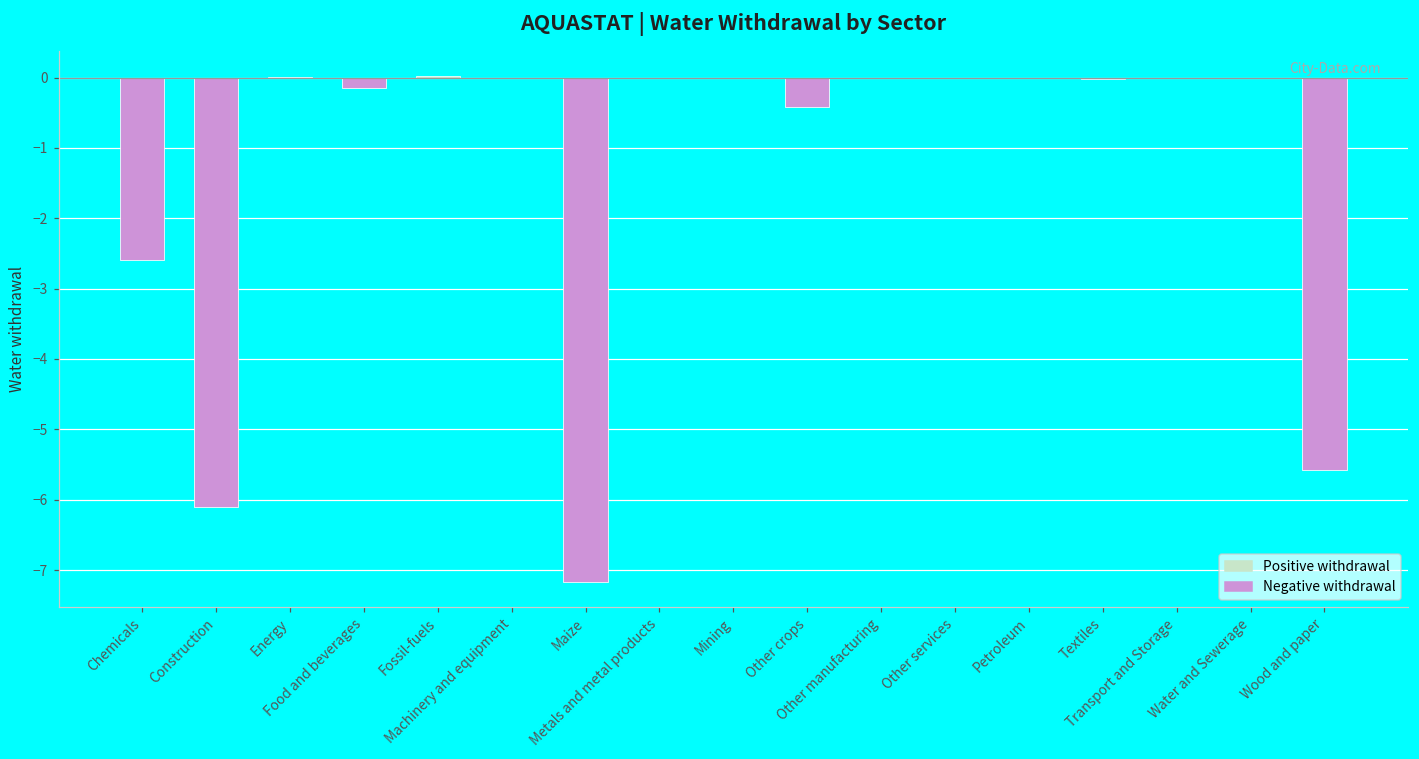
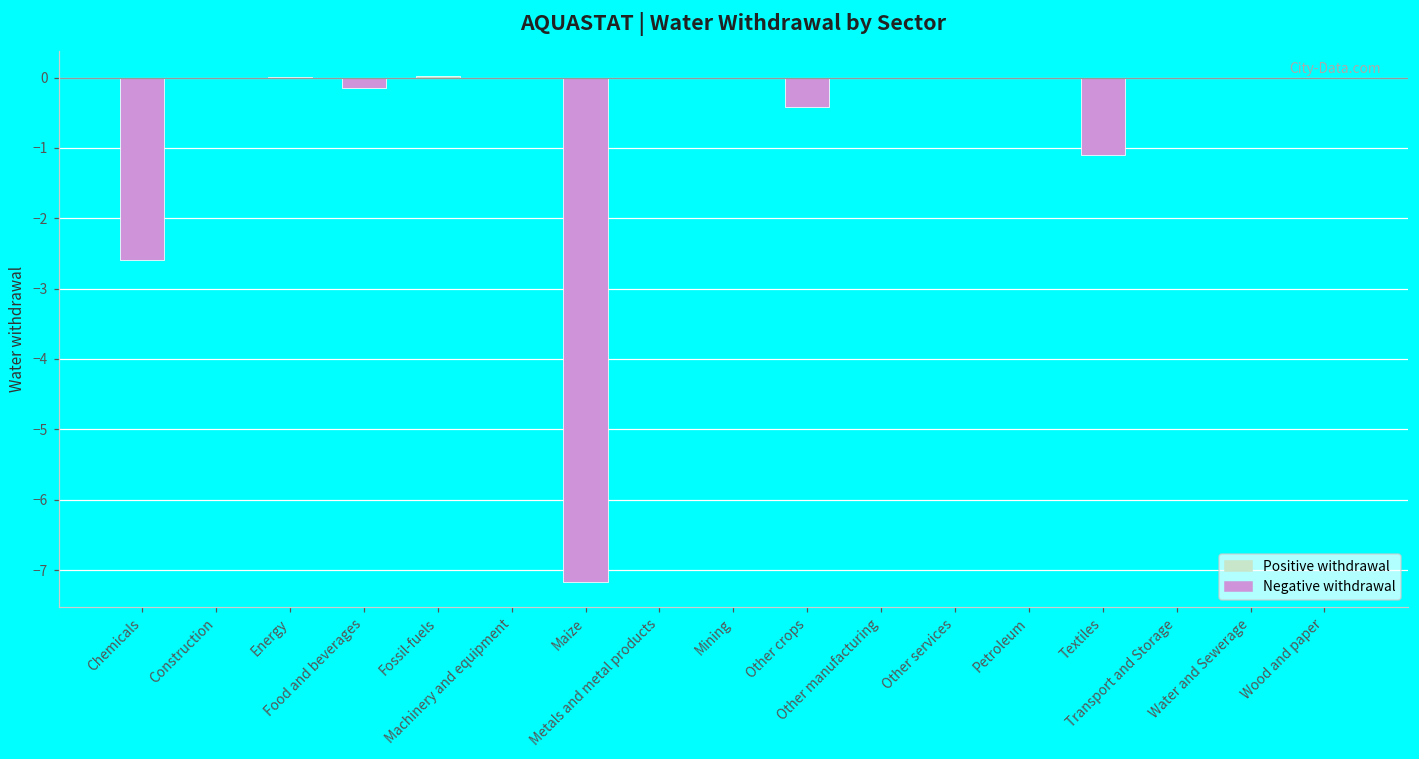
  {
    "Chemicals": -2.6,
-   "Construction": -6.1,
+   "Construction": 0.0,
    "Food and beverages": -0.1,
    "Maize": -7.2,
    "Other crops": -0.4,
-   "Textiles": 0.0,
-   "Wood and paper": -5.6
+   "Textiles": -1.1,
+   "Wood and paper": 0.0
  }
